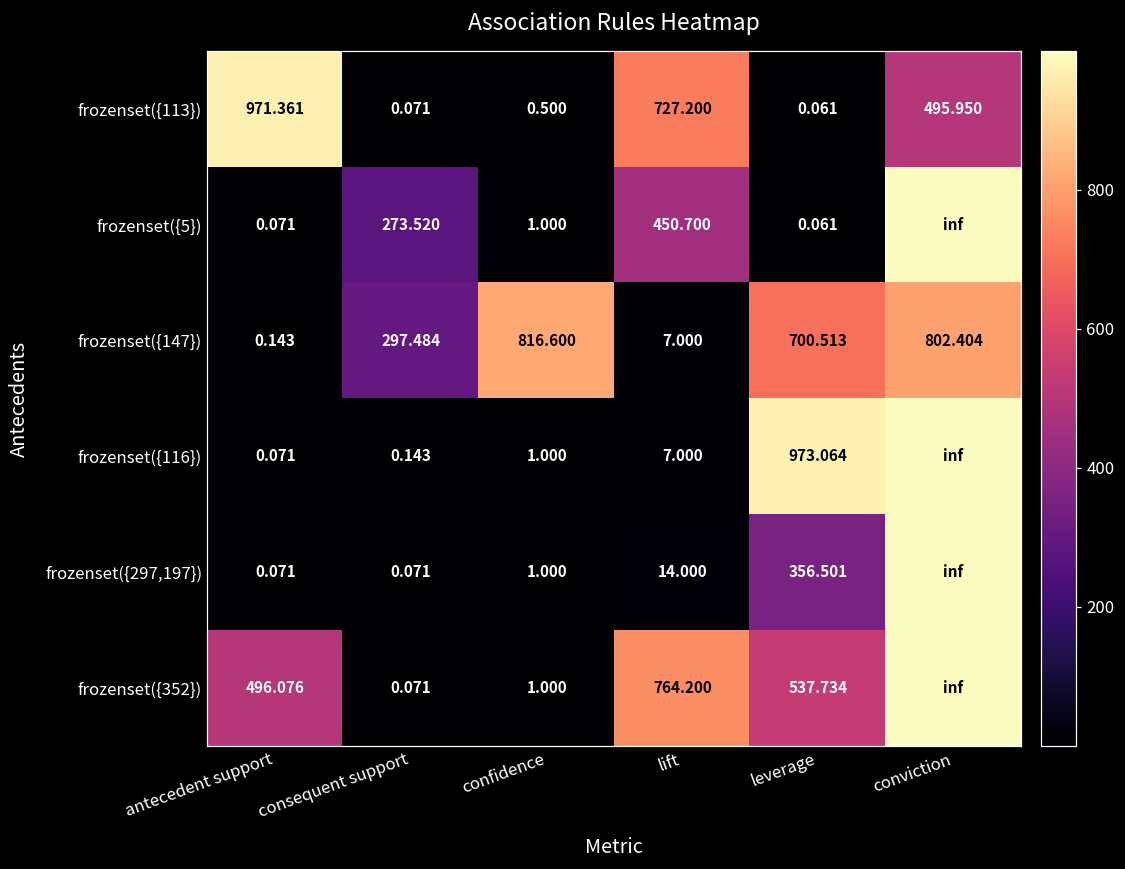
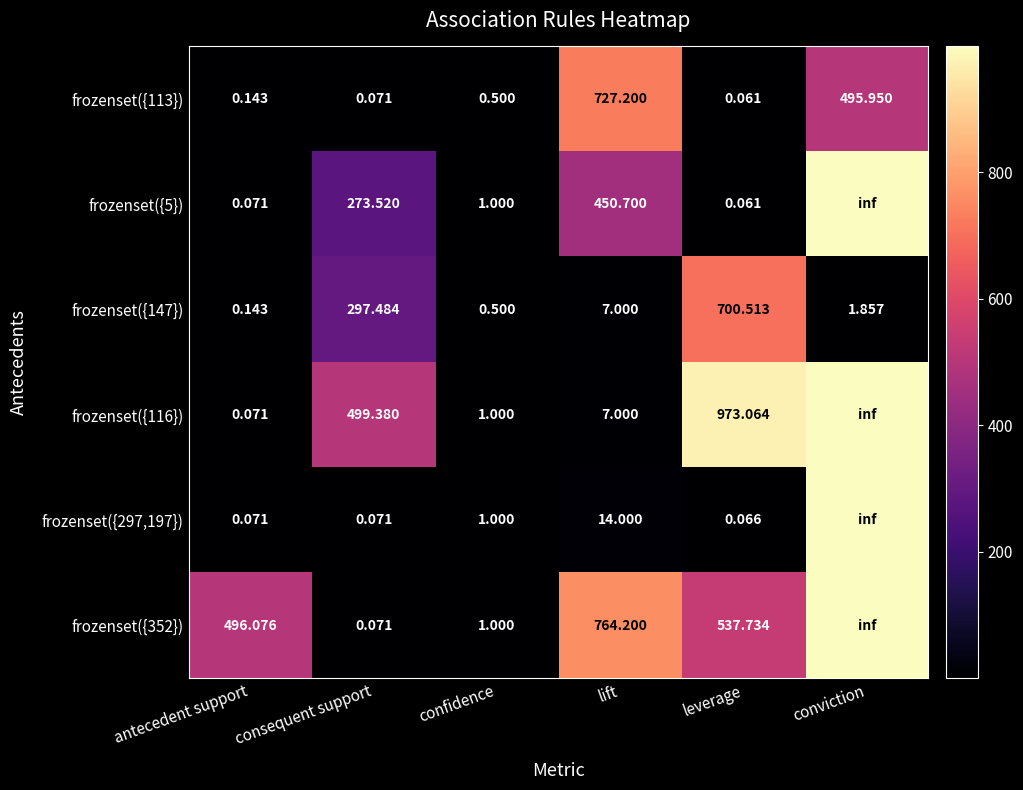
  {
    "frozenset({113})": {
-     "antecedent support": 971.361,
+     "antecedent support": 0.143,
      "consequent support": 0.071,
      "confidence": 0.500,
      "lift": 727.200,
      "leverage": 0.061,
      "conviction": 495.950
    },
    "frozenset({5})": {
      "antecedent support": 0.071,
      "consequent support": 273.520,
      "confidence": 1.000,
      "lift": 450.700,
      "leverage": 0.061
    },
    "frozenset({147})": {
      "antecedent support": 0.143,
      "consequent support": 297.484,
-     "confidence": 816.600,
+     "confidence": 0.500,
      "lift": 7.000,
      "leverage": 700.513,
-     "conviction": 802.404
+     "conviction": 1.857
    },
    "frozenset({116})": {
      "antecedent support": 0.071,
-     "consequent support": 0.143,
+     "consequent support": 499.380,
      "confidence": 1.000,
      "lift": 7.000,
      "leverage": 973.064
    },
    "frozenset({297,197})": {
      "antecedent support": 0.071,
      "consequent support": 0.071,
      "confidence": 1.000,
      "lift": 14.000,
-     "leverage": 356.501
+     "leverage": 0.066
    },
    "frozenset({352})": {
      "antecedent support": 496.076,
      "consequent support": 0.071,
      "confidence": 1.000,
      "lift": 764.200,
      "leverage": 537.734
    }
  }
